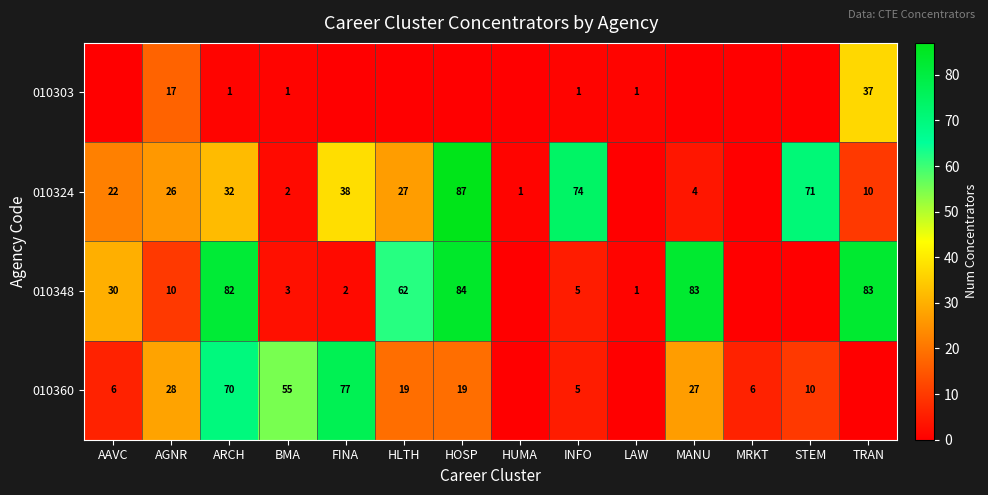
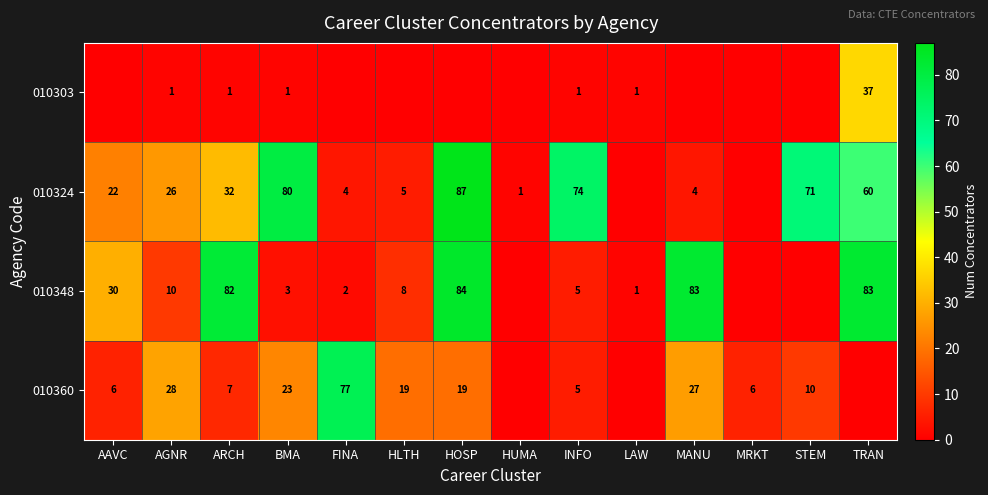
  {
    "010303": {
-     "AGNR": 17,
+     "AGNR": 1,
      "ARCH": 1,
      "BMA": 1,
      "INFO": 1,
      "LAW": 1,
      "TRAN": 37
    },
    "010324": {
      "AAVC": 22,
      "AGNR": 26,
      "ARCH": 32,
-     "BMA": 2,
-     "FINA": 38,
-     "HLTH": 27,
+     "BMA": 80,
+     "FINA": 4,
+     "HLTH": 5,
      "HOSP": 87,
      "HUMA": 1,
      "INFO": 74,
      "MANU": 4,
      "STEM": 71,
-     "TRAN": 10
+     "TRAN": 60
    },
    "010348": {
      "AAVC": 30,
      "AGNR": 10,
      "ARCH": 82,
      "BMA": 3,
      "FINA": 2,
-     "HLTH": 62,
+     "HLTH": 8,
      "HOSP": 84,
      "INFO": 5,
      "LAW": 1,
      "MANU": 83,
      "TRAN": 83
    },
    "010360": {
      "AAVC": 6,
      "AGNR": 28,
-     "ARCH": 70,
-     "BMA": 55,
+     "ARCH": 7,
+     "BMA": 23,
      "FINA": 77,
      "HLTH": 19,
      "HOSP": 19,
      "INFO": 5,
      "MANU": 27,
      "MRKT": 6,
      "STEM": 10
    }
  }
